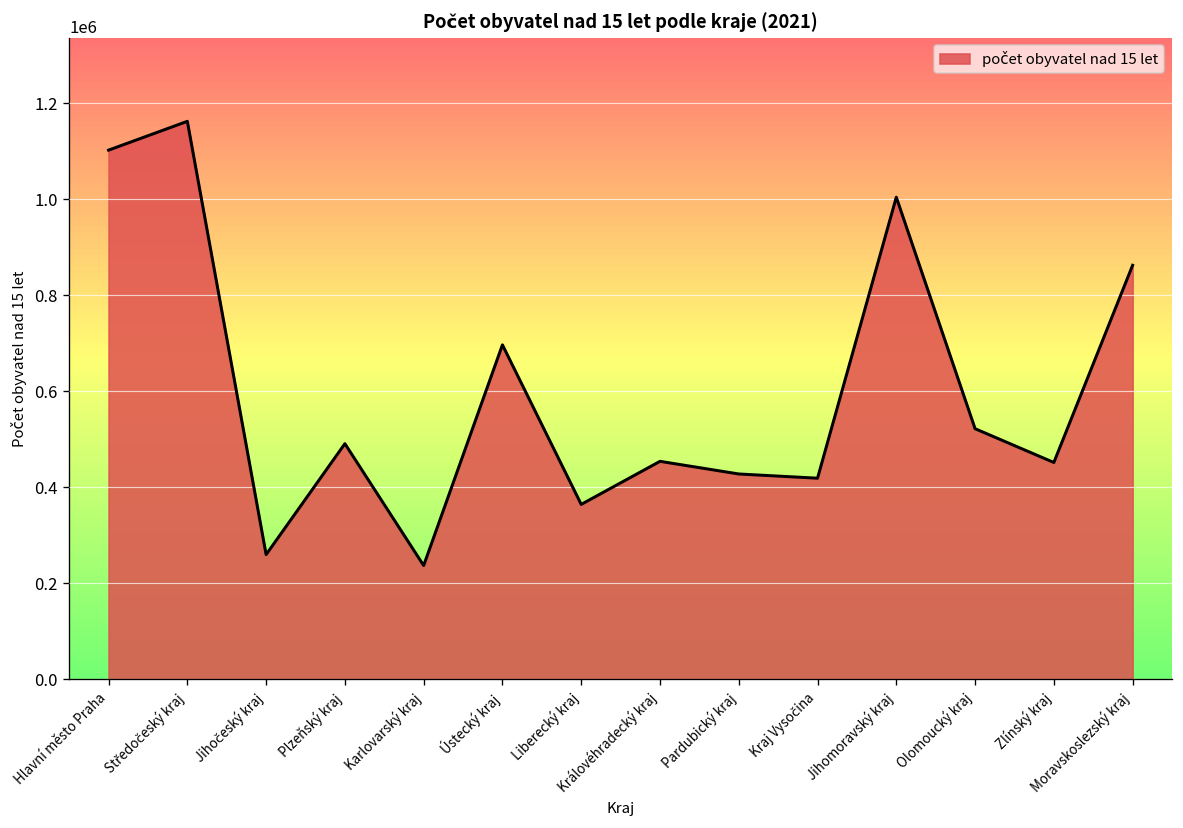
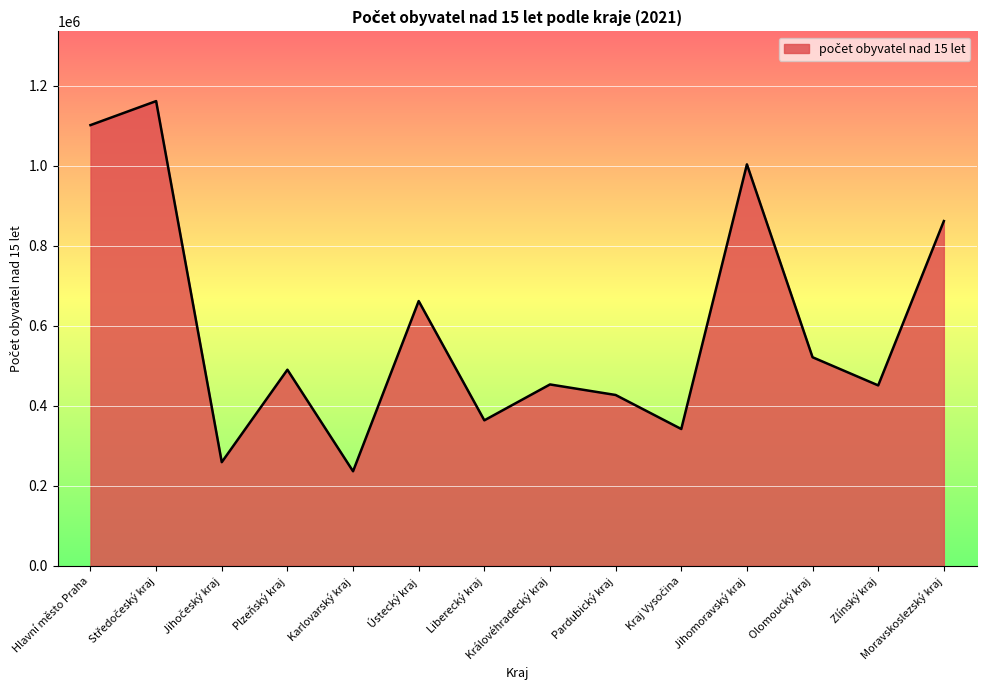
  {
    "Hlavní město Praha": 1100000,
    "Středočeský kraj": 1160000,
    "Jihočeský kraj": 260000,
    "Plzeňský kraj": 490000,
    "Karlovarský kraj": 240000,
-   "Ústecký kraj": 700000,
+   "Ústecký kraj": 660000,
    "Liberecký kraj": 360000,
    "Královéhradecký kraj": 450000,
    "Pardubický kraj": 430000,
-   "Kraj Vysočina": 420000,
+   "Kraj Vysočina": 340000,
    "Jihomoravský kraj": 1000000,
    "Olomoucký kraj": 520000,
    "Zlínský kraj": 450000,
    "Moravskoslezský kraj": 860000
  }
